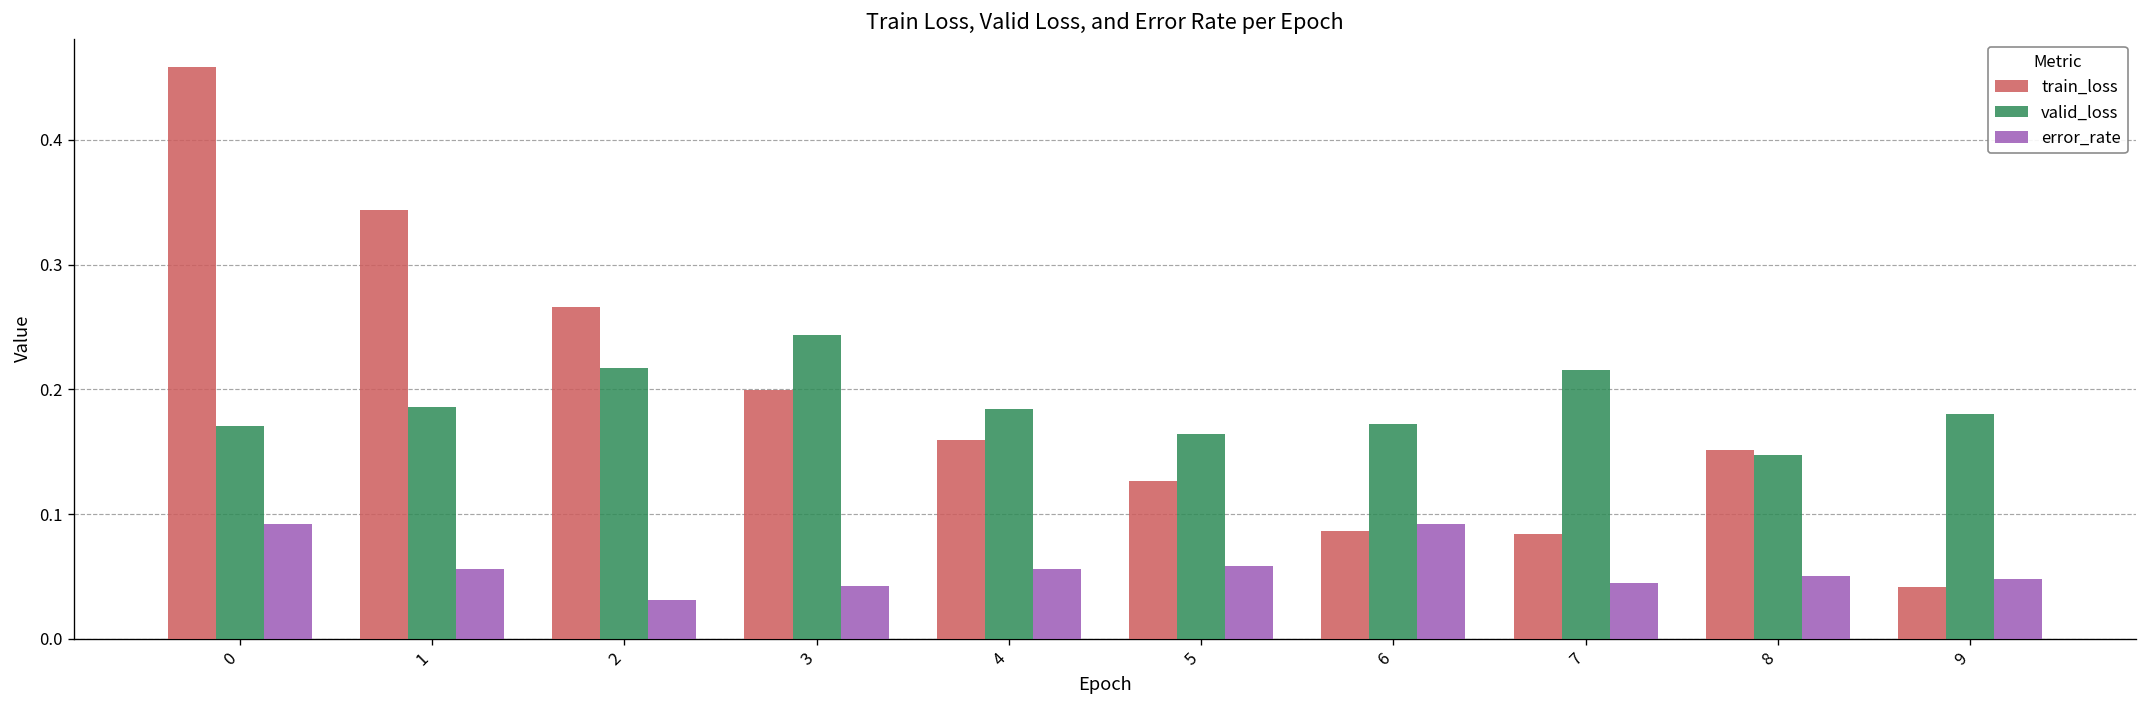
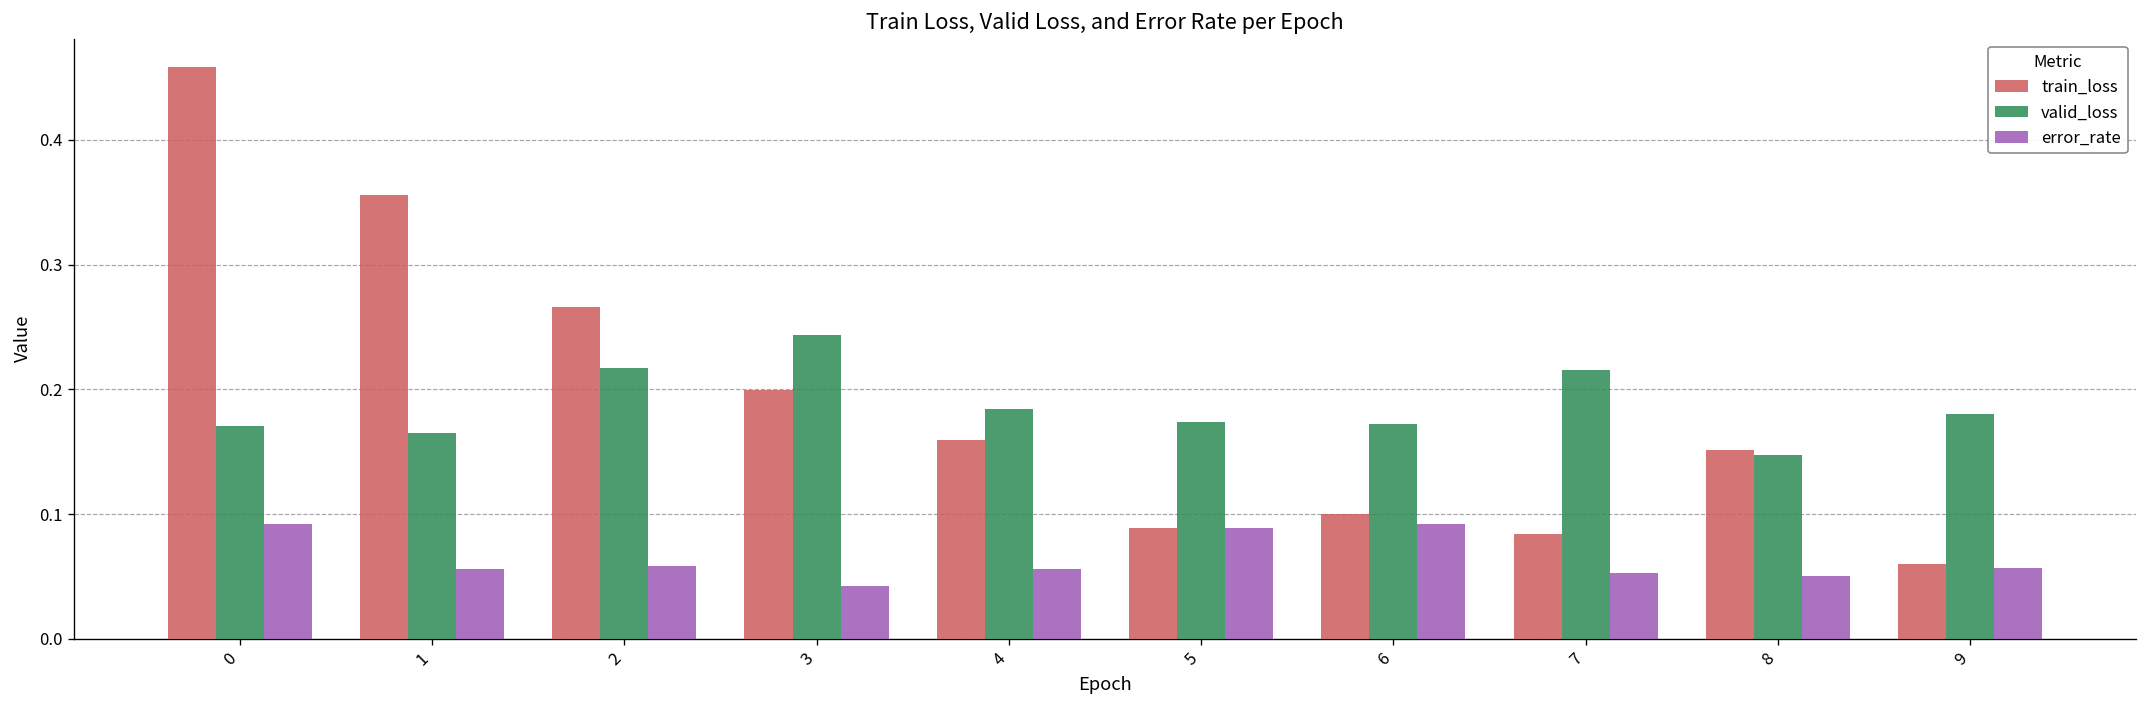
  {
    "train_loss": {
      "0": 0.458,
-     "1": 0.344,
+     "1": 0.356,
      "2": 0.266,
      "3": 0.199,
      "4": 0.159,
-     "5": 0.126,
-     "6": 0.087,
+     "5": 0.089,
+     "6": 0.100,
      "7": 0.084,
      "8": 0.151,
-     "9": 0.042
+     "9": 0.060
    },
    "valid_loss": {
      "0": 0.171,
-     "1": 0.186,
+     "1": 0.165,
      "2": 0.217,
      "3": 0.243,
      "4": 0.184,
-     "5": 0.164,
+     "5": 0.174,
      "6": 0.172,
      "7": 0.216,
      "8": 0.147,
      "9": 0.180
    },
    "error_rate": {
      "0": 0.092,
      "1": 0.056,
-     "2": 0.031,
+     "2": 0.058,
      "3": 0.042,
      "4": 0.056,
-     "5": 0.058,
+     "5": 0.089,
      "6": 0.092,
-     "7": 0.045,
+     "7": 0.053,
      "8": 0.050,
-     "9": 0.048
+     "9": 0.057
    }
  }
